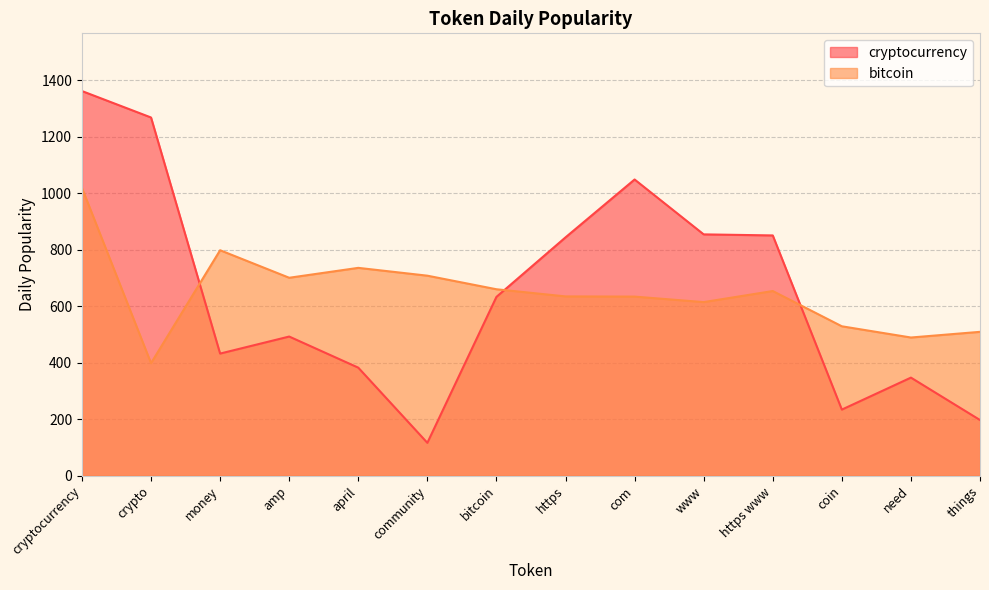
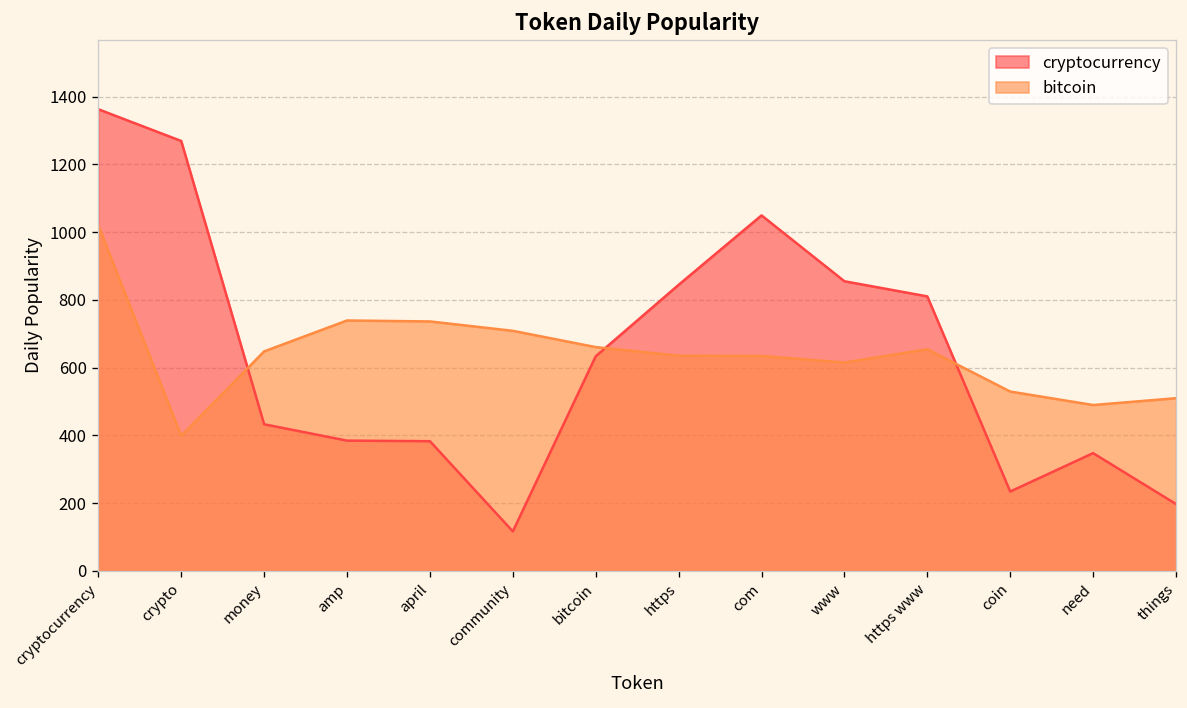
  {
    "cryptocurrency": {
      "cryptocurrency": 1360,
      "crypto": 1270,
      "money": 430,
-     "amp": 490,
+     "amp": 380,
      "april": 380,
      "community": 120,
      "bitcoin": 630,
      "https": 840,
      "com": 1050,
      "www": 850,
-     "https www": 850,
+     "https www": 810,
      "coin": 230,
      "need": 350,
      "things": 200
    },
    "bitcoin": {
      "cryptocurrency": 1020,
      "crypto": 400,
-     "money": 800,
-     "amp": 700,
+     "money": 650,
+     "amp": 740,
      "april": 740,
      "community": 710,
      "bitcoin": 660,
      "https": 640,
      "com": 630,
      "www": 620,
      "https www": 650,
      "coin": 530,
      "need": 490,
      "things": 510
    }
  }
